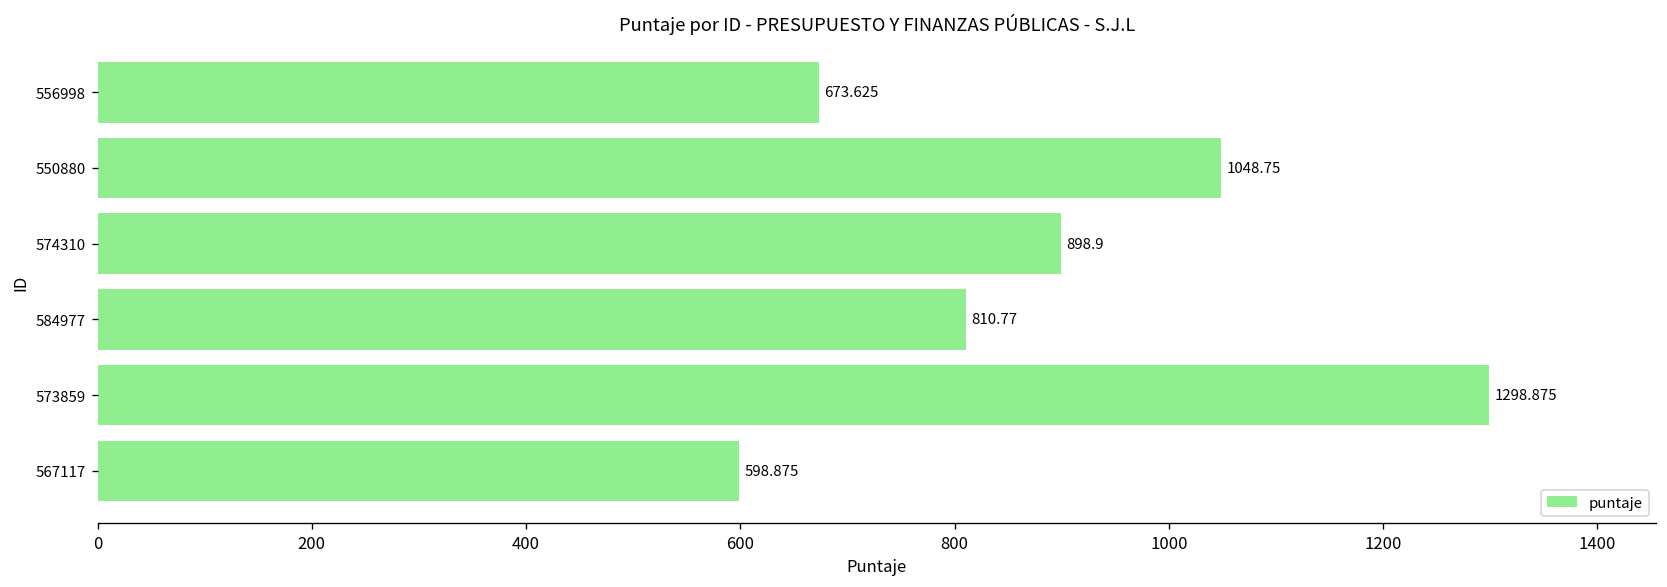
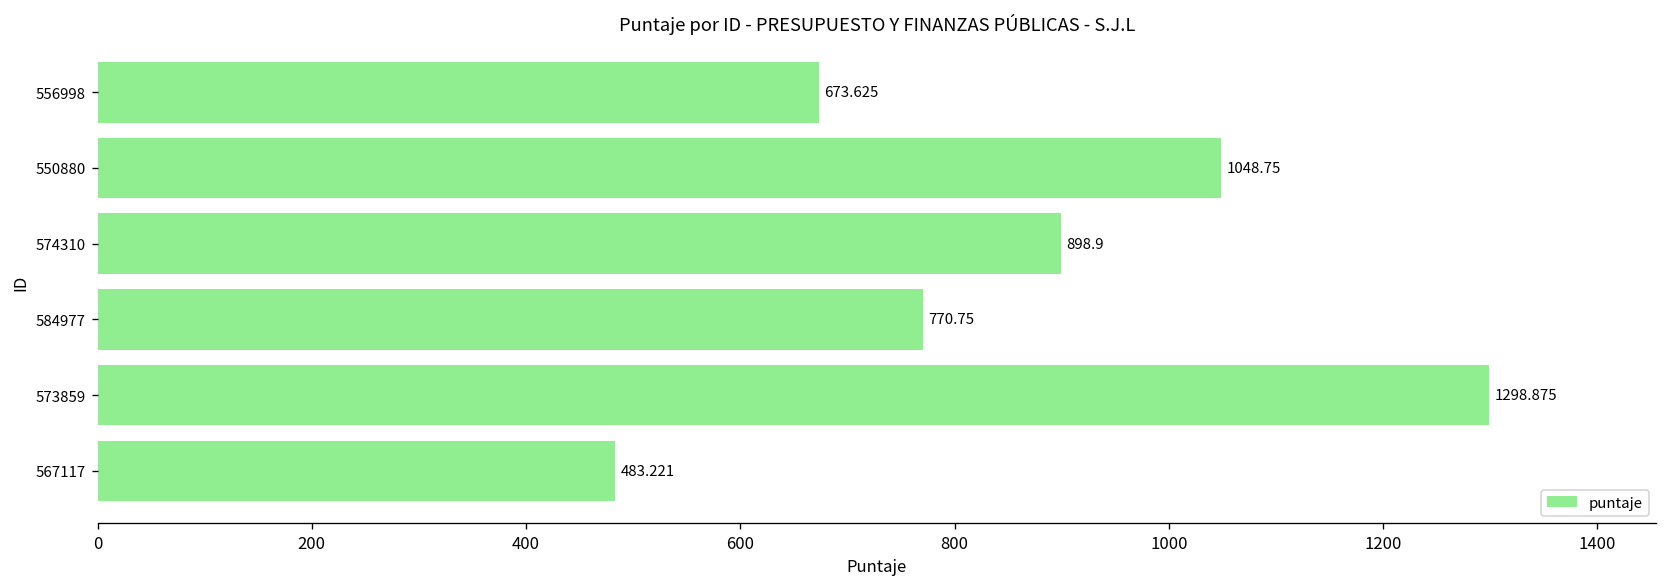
  {
    "556998": 673.625,
    "550880": 1048.75,
    "574310": 898.9,
-   "584977": 810.77,
+   "584977": 770.75,
    "573859": 1298.875,
-   "567117": 598.875
+   "567117": 483.221
  }
